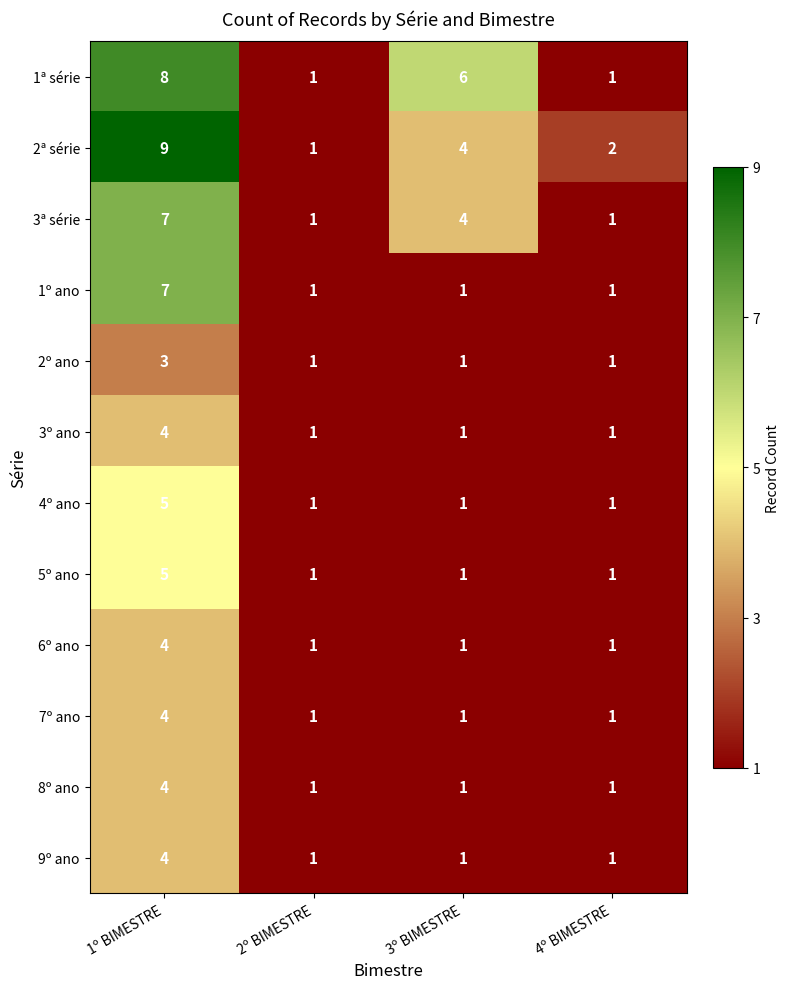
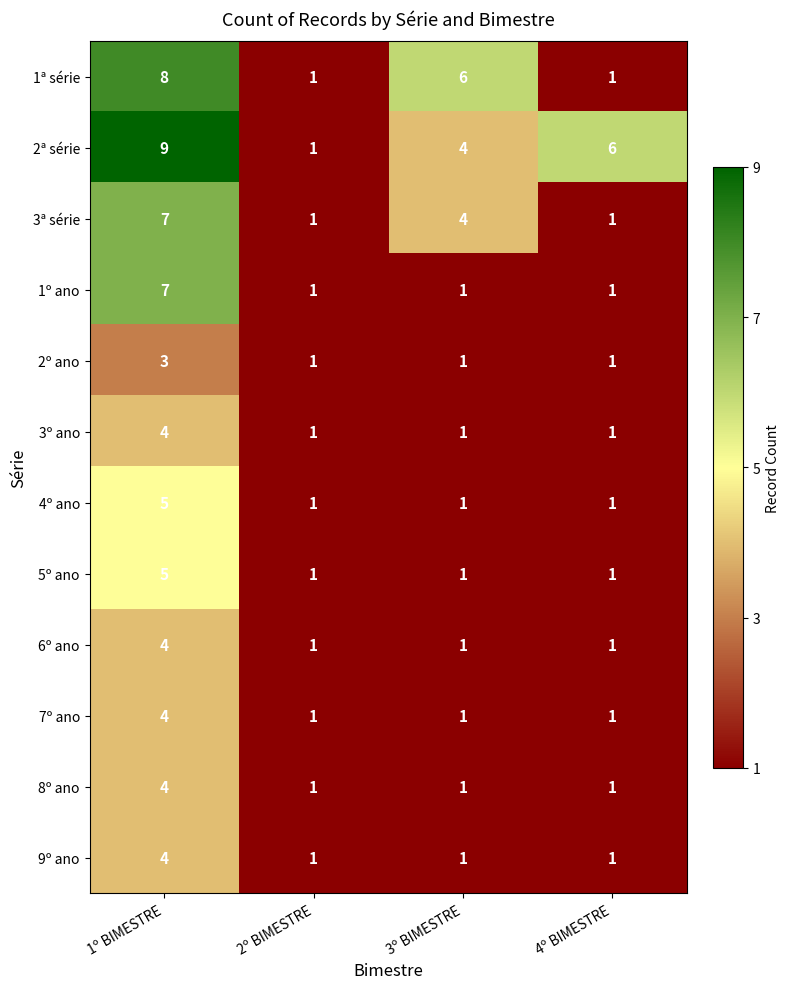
  {
    "1ª série": {
      "1º BIMESTRE": 8,
      "2º BIMESTRE": 1,
      "3º BIMESTRE": 6,
      "4º BIMESTRE": 1
    },
    "2ª série": {
      "1º BIMESTRE": 9,
      "2º BIMESTRE": 1,
      "3º BIMESTRE": 4,
-     "4º BIMESTRE": 2
+     "4º BIMESTRE": 6
    },
    "3ª série": {
      "1º BIMESTRE": 7,
      "2º BIMESTRE": 1,
      "3º BIMESTRE": 4,
      "4º BIMESTRE": 1
    },
    "1º ano": {
      "1º BIMESTRE": 7,
      "2º BIMESTRE": 1,
      "3º BIMESTRE": 1,
      "4º BIMESTRE": 1
    },
    "2º ano": {
      "1º BIMESTRE": 3,
      "2º BIMESTRE": 1,
      "3º BIMESTRE": 1,
      "4º BIMESTRE": 1
    },
    "3º ano": {
      "1º BIMESTRE": 4,
      "2º BIMESTRE": 1,
      "3º BIMESTRE": 1,
      "4º BIMESTRE": 1
    },
    "4º ano": {
      "1º BIMESTRE": 5,
      "2º BIMESTRE": 1,
      "3º BIMESTRE": 1,
      "4º BIMESTRE": 1
    },
    "5º ano": {
      "1º BIMESTRE": 5,
      "2º BIMESTRE": 1,
      "3º BIMESTRE": 1,
      "4º BIMESTRE": 1
    },
    "6º ano": {
      "1º BIMESTRE": 4,
      "2º BIMESTRE": 1,
      "3º BIMESTRE": 1,
      "4º BIMESTRE": 1
    },
    "7º ano": {
      "1º BIMESTRE": 4,
      "2º BIMESTRE": 1,
      "3º BIMESTRE": 1,
      "4º BIMESTRE": 1
    },
    "8º ano": {
      "1º BIMESTRE": 4,
      "2º BIMESTRE": 1,
      "3º BIMESTRE": 1,
      "4º BIMESTRE": 1
    },
    "9º ano": {
      "1º BIMESTRE": 4,
      "2º BIMESTRE": 1,
      "3º BIMESTRE": 1,
      "4º BIMESTRE": 1
    }
  }
